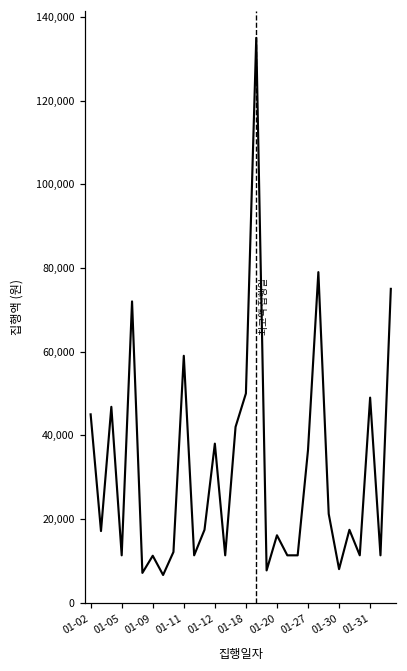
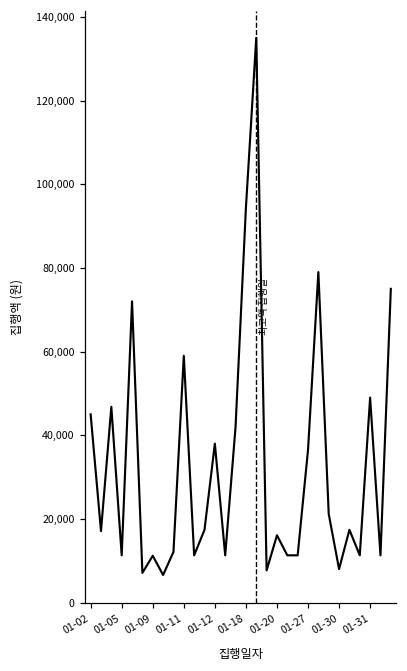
  {
    "01-02": "45,000",
    "01-11": "59,000",
-   "01-18": "50,000",
+   "01-18": "94,000",
    "01-20": "16,000"
  }
